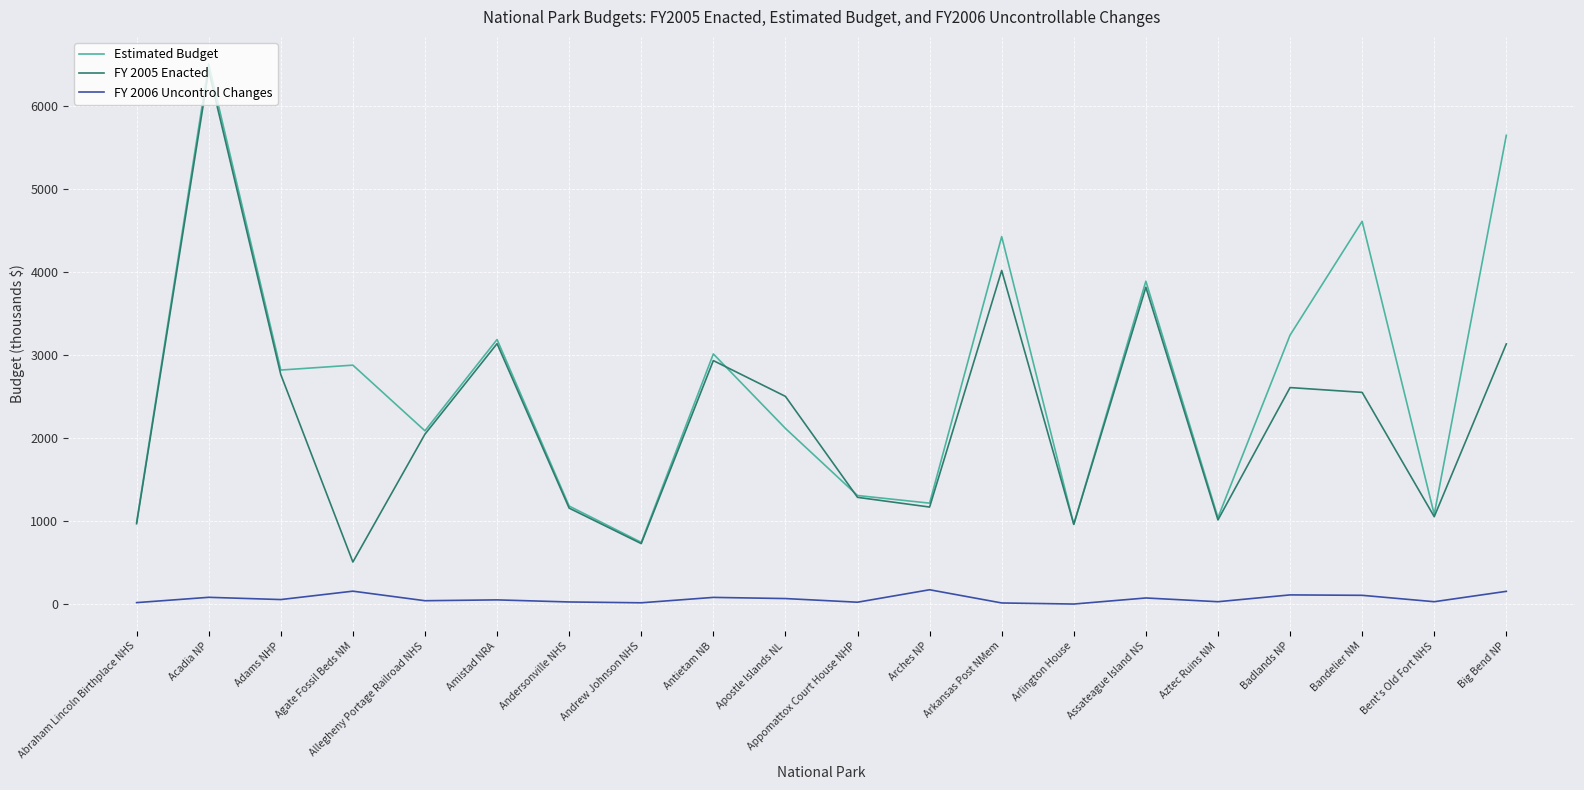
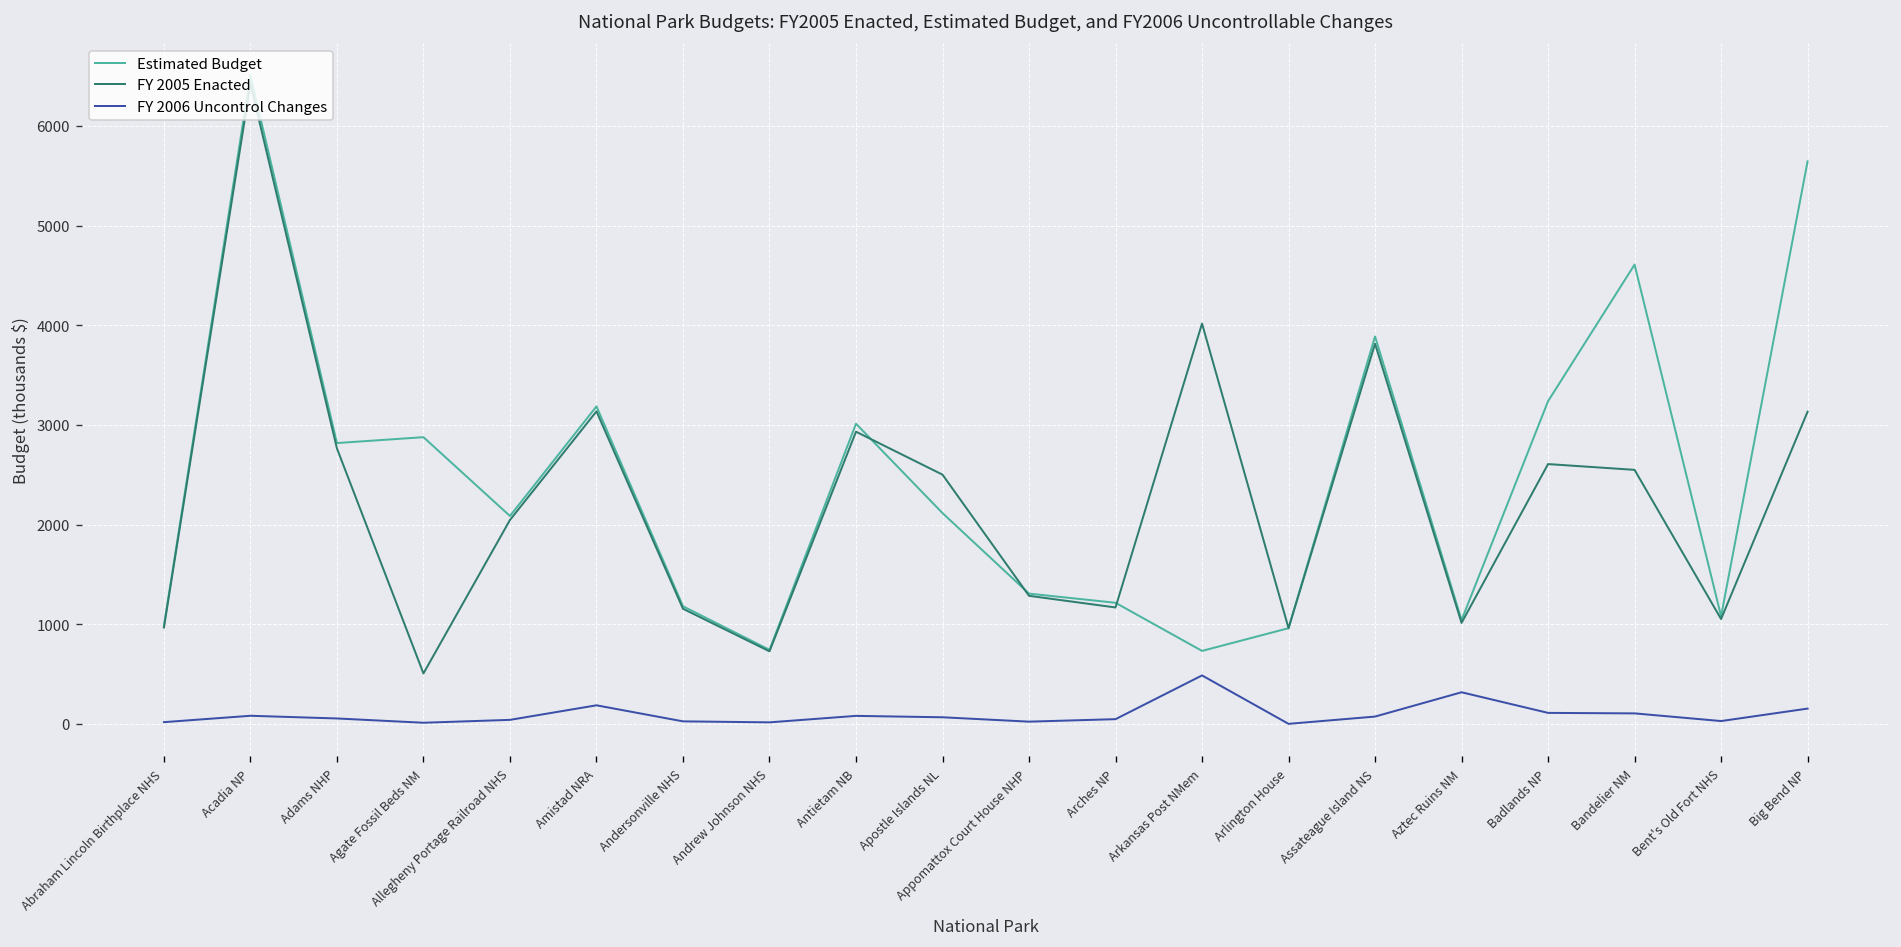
  {
    "Estimated Budget": {
      "Adams NHP": 2800,
      "Agate Fossil Beds NM": 2900,
      "Allegheny Portage Railroad NHS": 2100,
      "Amistad NRA": 3200,
      "Antietam NB": 3000,
      "Apostle Islands NL": 2100,
      "Arches NP": 1200,
-     "Arkansas Post NMem": 4400,
+     "Arkansas Post NMem": 700,
      "Assateague Island NS": 3900,
      "Badlands NP": 3200,
      "Bandelier NM": 4600,
      "Big Bend NP": 5600
    },
    "FY 2005 Enacted": {
      "Adams NHP": 2800,
      "Agate Fossil Beds NM": 500,
      "Allegheny Portage Railroad NHS": 2000,
      "Amistad NRA": 3100,
      "Antietam NB": 2900,
      "Apostle Islands NL": 2500,
      "Arches NP": 1200,
      "Arkansas Post NMem": 4000,
      "Assateague Island NS": 3800,
      "Badlands NP": 2600,
      "Bandelier NM": 2500,
      "Big Bend NP": 3100
    },
    "FY 2006 Uncontrol Changes": {
      "Abraham Lincoln Birthplace NHS": 0,
      "Acadia NP": 100,
      "Adams NHP": 100,
-     "Agate Fossil Beds NM": 200,
+     "Agate Fossil Beds NM": 0,
      "Allegheny Portage Railroad NHS": 0,
-     "Amistad NRA": 100,
+     "Amistad NRA": 200,
      "Andersonville NHS": 0,
      "Andrew Johnson NHS": 0,
      "Antietam NB": 100,
      "Apostle Islands NL": 100,
      "Appomattox Court House NHP": 0,
-     "Arches NP": 200,
-     "Arkansas Post NMem": 0,
+     "Arches NP": 0,
+     "Arkansas Post NMem": 500,
      "Arlington House": 0,
      "Assateague Island NS": 100,
-     "Aztec Ruins NM": 0,
+     "Aztec Ruins NM": 300,
      "Badlands NP": 100,
      "Bandelier NM": 100,
      "Bent's Old Fort NHS": 0,
      "Big Bend NP": 200
    }
  }
